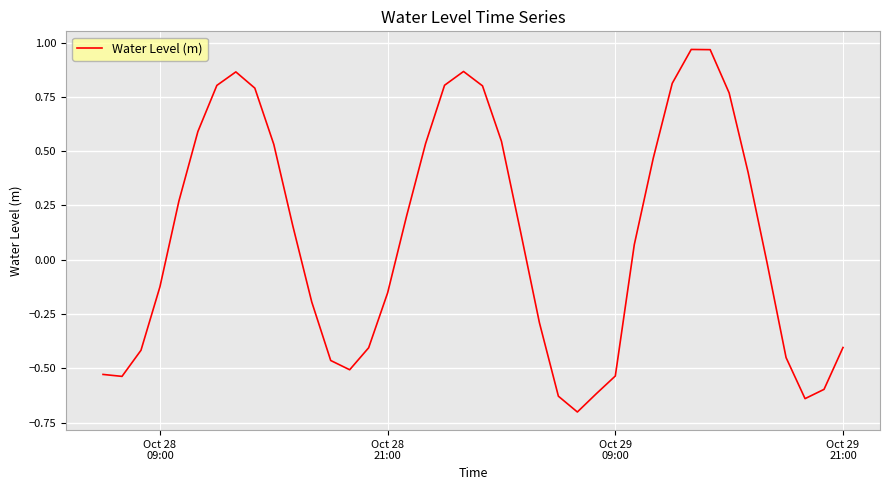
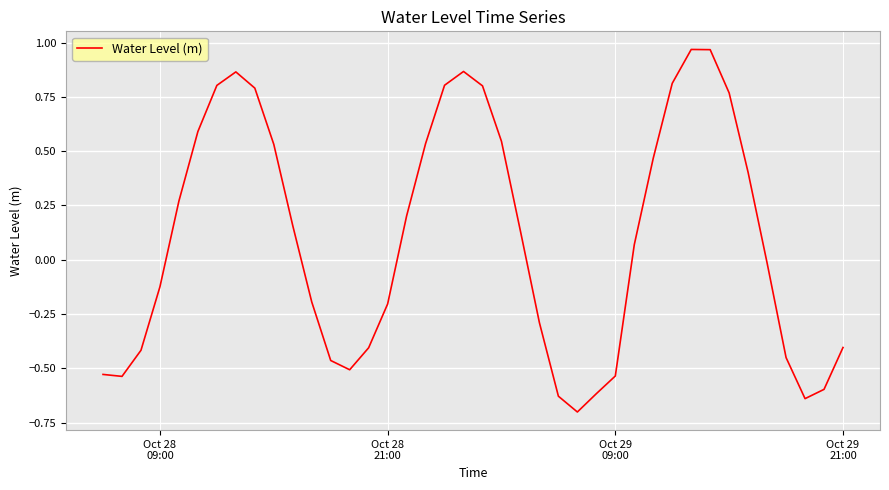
  {
    "Oct 28 09:00": -0.12,
-   "Oct 28 21:00": -0.15,
+   "Oct 28 21:00": -0.20,
    "Oct 29 09:00": -0.54,
    "Oct 29 21:00": -0.40
  }
